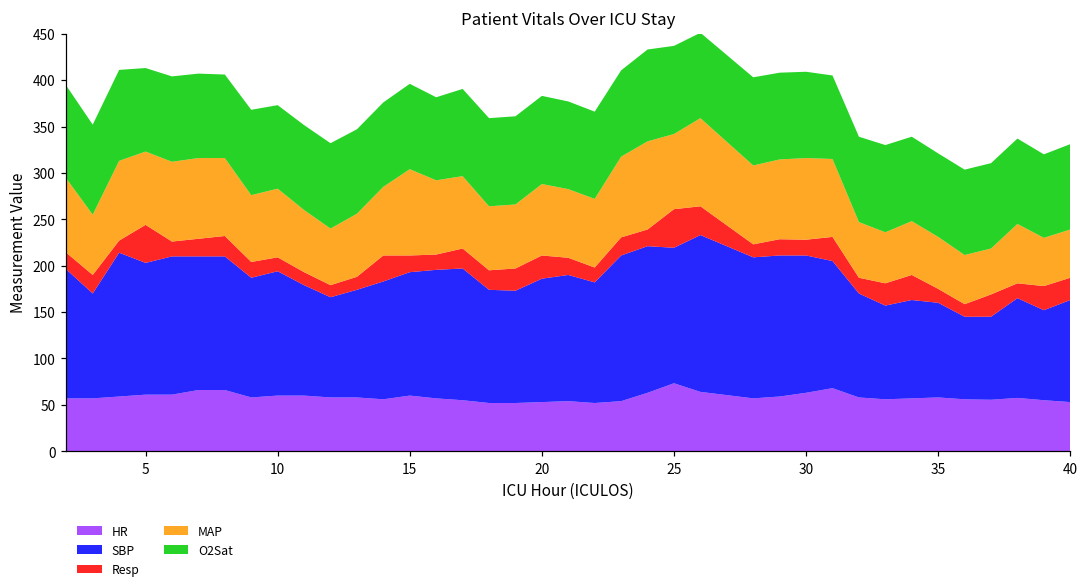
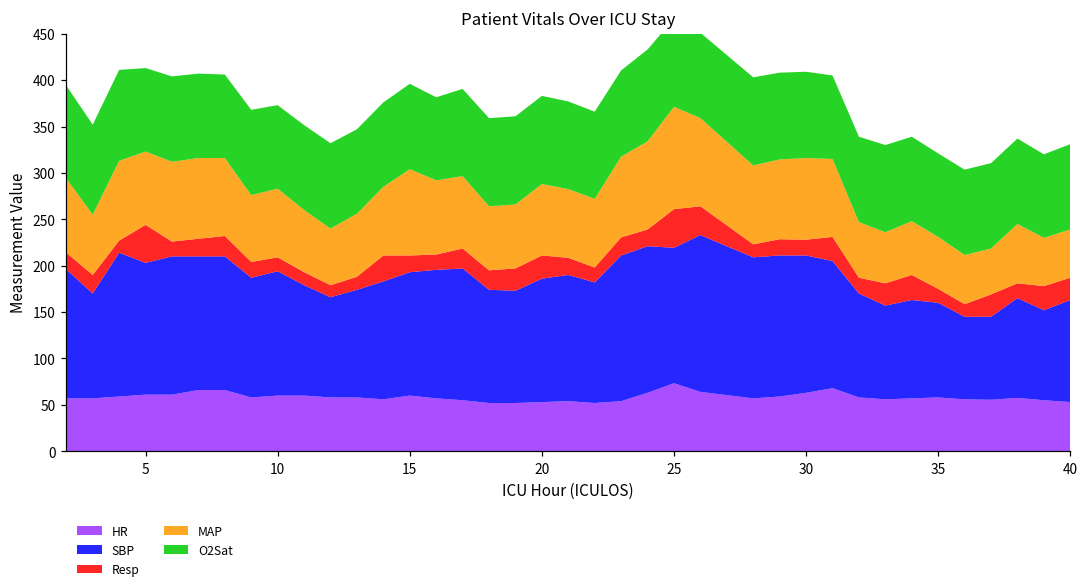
  {
    "HR": {
      "5": 60,
      "10": 60,
      "15": 60,
      "20": 50,
      "25": 70,
      "30": 60,
      "35": 60,
      "40": 50
    },
    "SBP": {
      "5": 140,
      "10": 130,
      "15": 130,
      "20": 130,
      "25": 150,
      "30": 150,
      "35": 100,
      "40": 110
    },
    "Resp": {
      "5": 40,
      "10": 20,
      "15": 20,
      "20": 30,
      "25": 40,
      "30": 20,
      "35": 20,
      "40": 20
    },
    "MAP": {
      "5": 80,
      "10": 70,
      "15": 90,
      "20": 80,
-     "25": 80,
+     "25": 110,
      "30": 90,
      "35": 60,
      "40": 50
    },
    "O2Sat": {
      "5": 90,
      "10": 90,
      "15": 90,
      "20": 100,
      "30": 90,
      "35": 90,
      "40": 90
    }
  }
